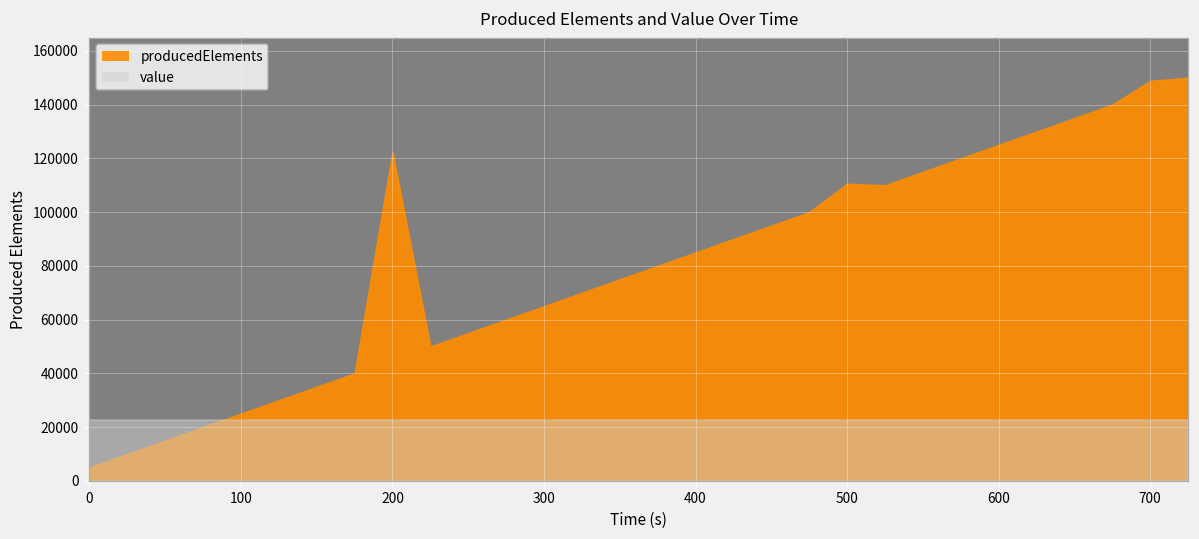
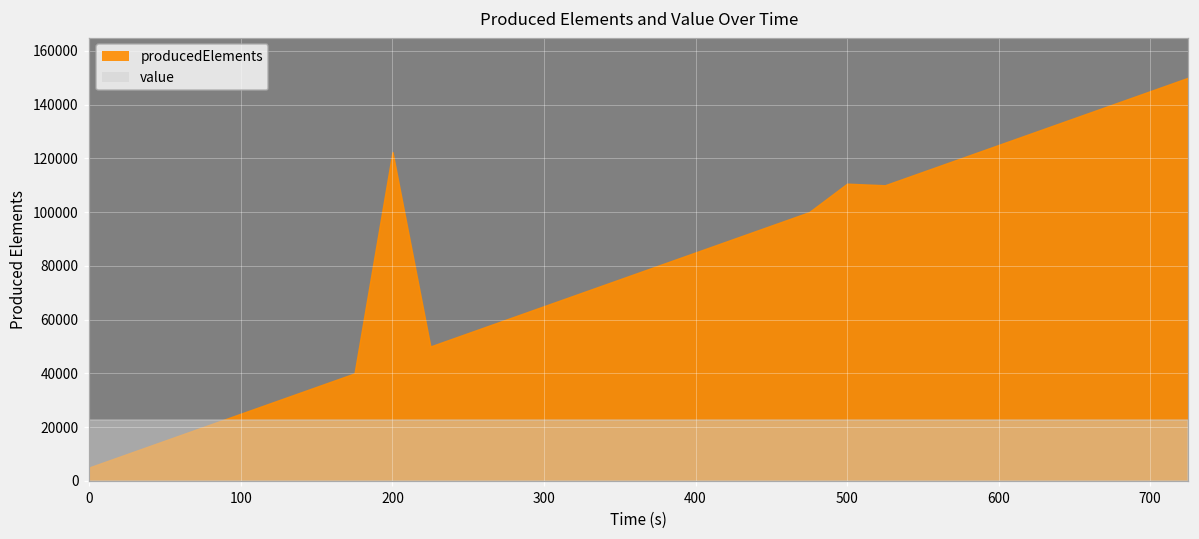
  {
    "producedElements": {
      "0": 5000,
      "100": 25000,
      "200": 122000,
      "300": 65000,
      "400": 85000,
      "500": 111000,
      "600": 125000,
-     "700": 149000
+     "700": 145000
    },
    "value": {
      "0": 23000,
      "100": 23000,
      "200": 23000,
      "300": 23000,
      "400": 23000,
      "500": 23000,
      "600": 23000,
      "700": 23000
    }
  }
